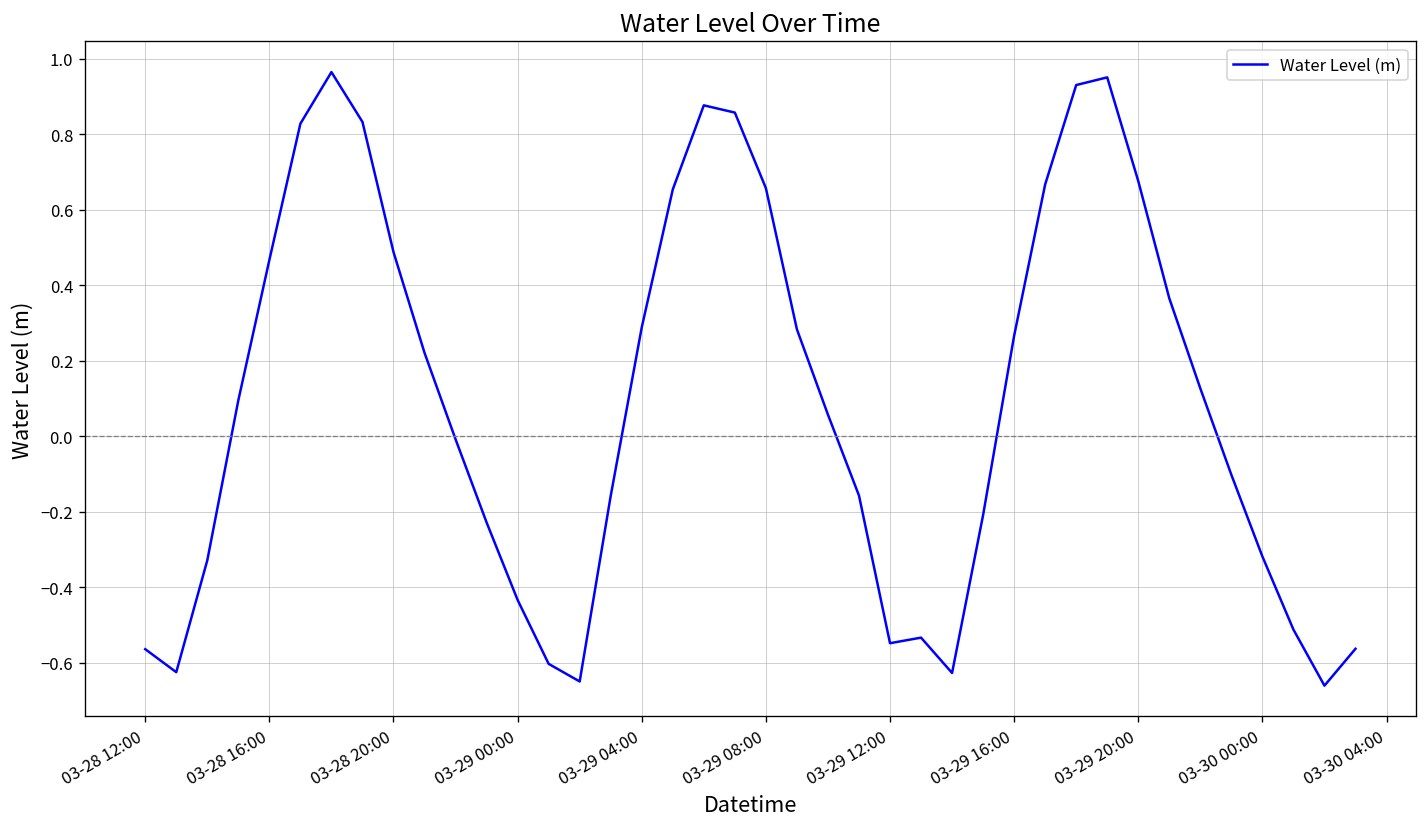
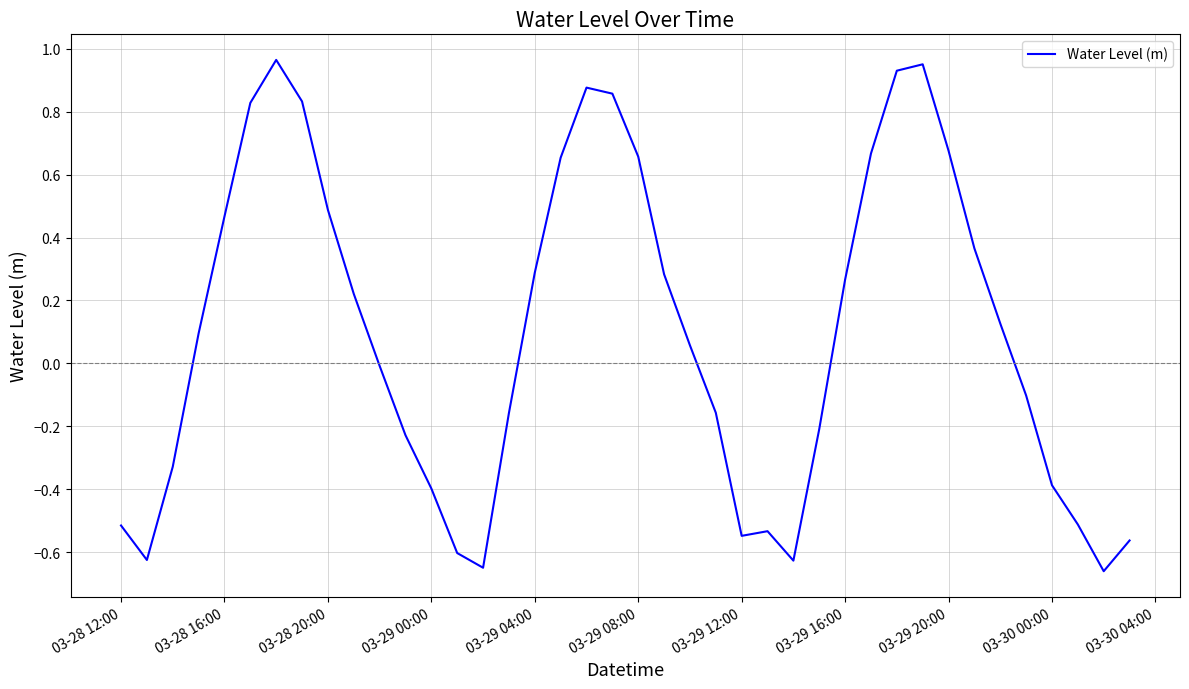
  {
-   "03-28 12:00": -0.56,
+   "03-28 12:00": -0.52,
    "03-28 16:00": 0.47,
    "03-28 20:00": 0.49,
-   "03-29 00:00": -0.43,
+   "03-29 00:00": -0.40,
    "03-29 04:00": 0.29,
    "03-29 08:00": 0.66,
    "03-29 12:00": -0.55,
    "03-29 16:00": 0.27,
    "03-29 20:00": 0.68,
-   "03-30 00:00": -0.32
+   "03-30 00:00": -0.39
  }
